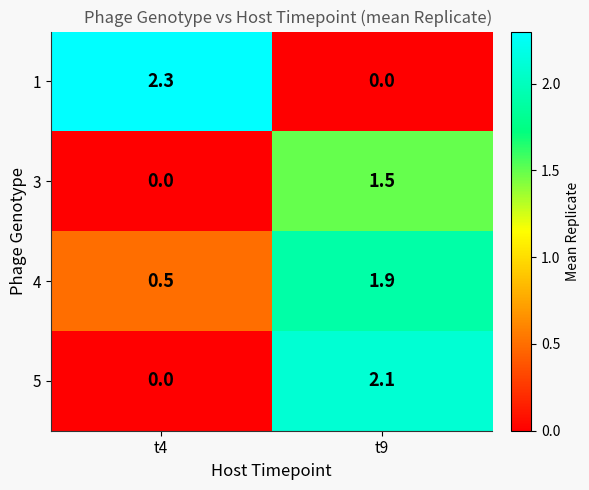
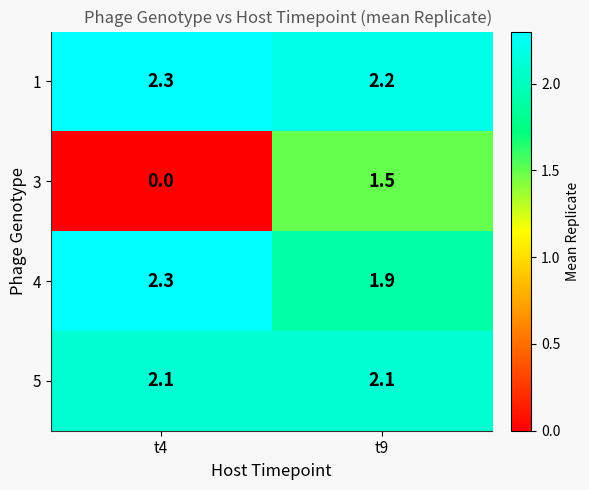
  {
    "1": {
      "t4": 2.3,
-     "t9": 0.0
+     "t9": 2.2
    },
    "3": {
      "t4": 0.0,
      "t9": 1.5
    },
    "4": {
-     "t4": 0.5,
+     "t4": 2.3,
      "t9": 1.9
    },
    "5": {
-     "t4": 0.0,
+     "t4": 2.1,
      "t9": 2.1
    }
  }
